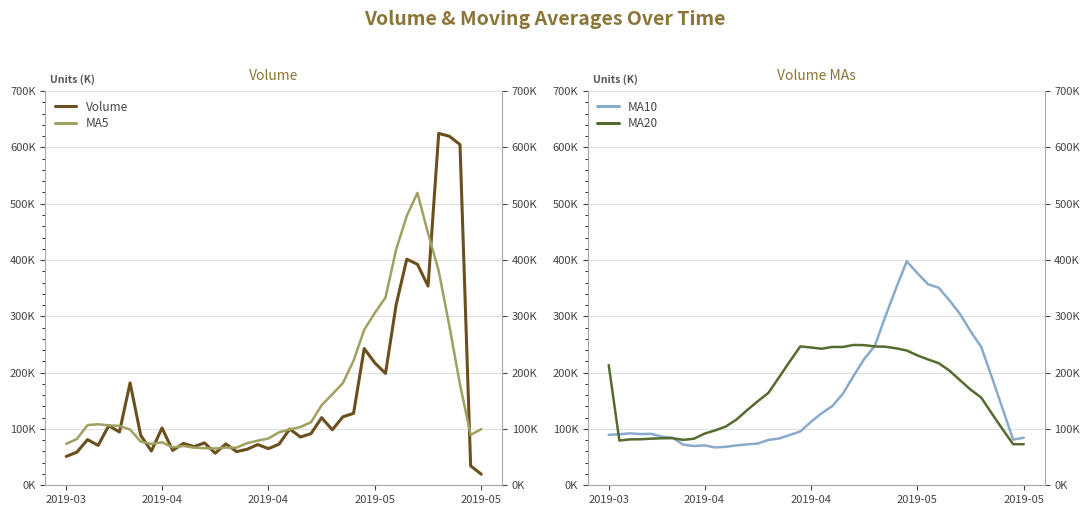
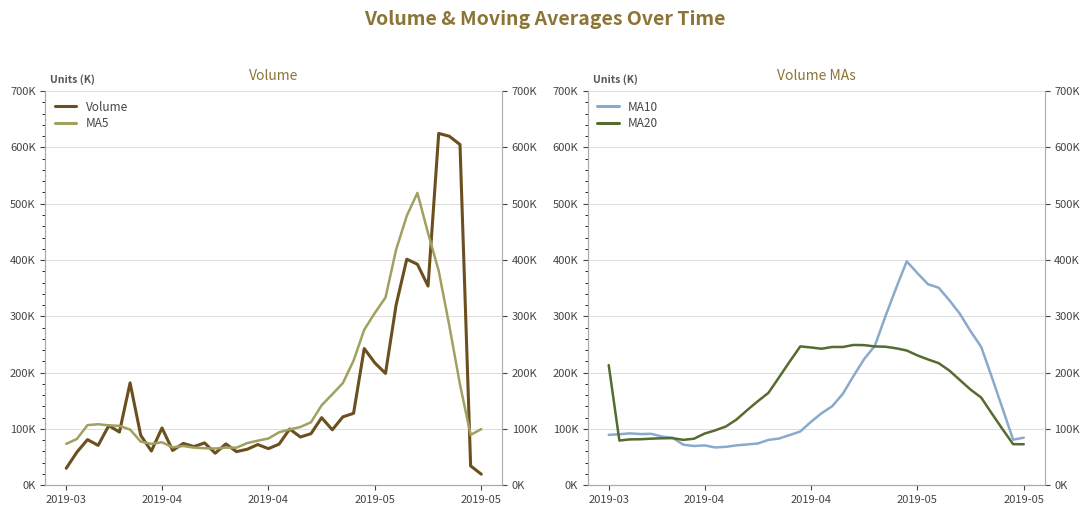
  {
    "Volume": {
      "Volume": {
-       "2019-03": 50000
+       "2019-03": 30000
      },
      "MA5": {
        "2019-03": 70000
      }
    },
    "Volume MAs": {
      "MA10": {
        "2019-03": 90000
      },
      "MA20": {
        "2019-03": 210000
      }
    }
  }
